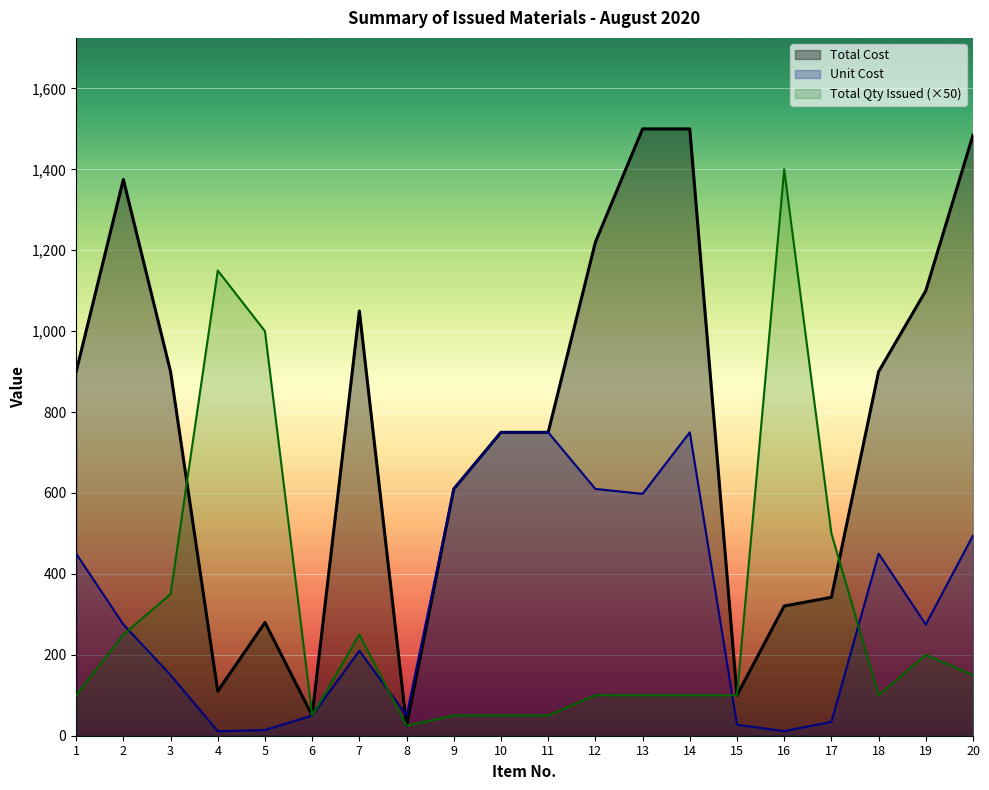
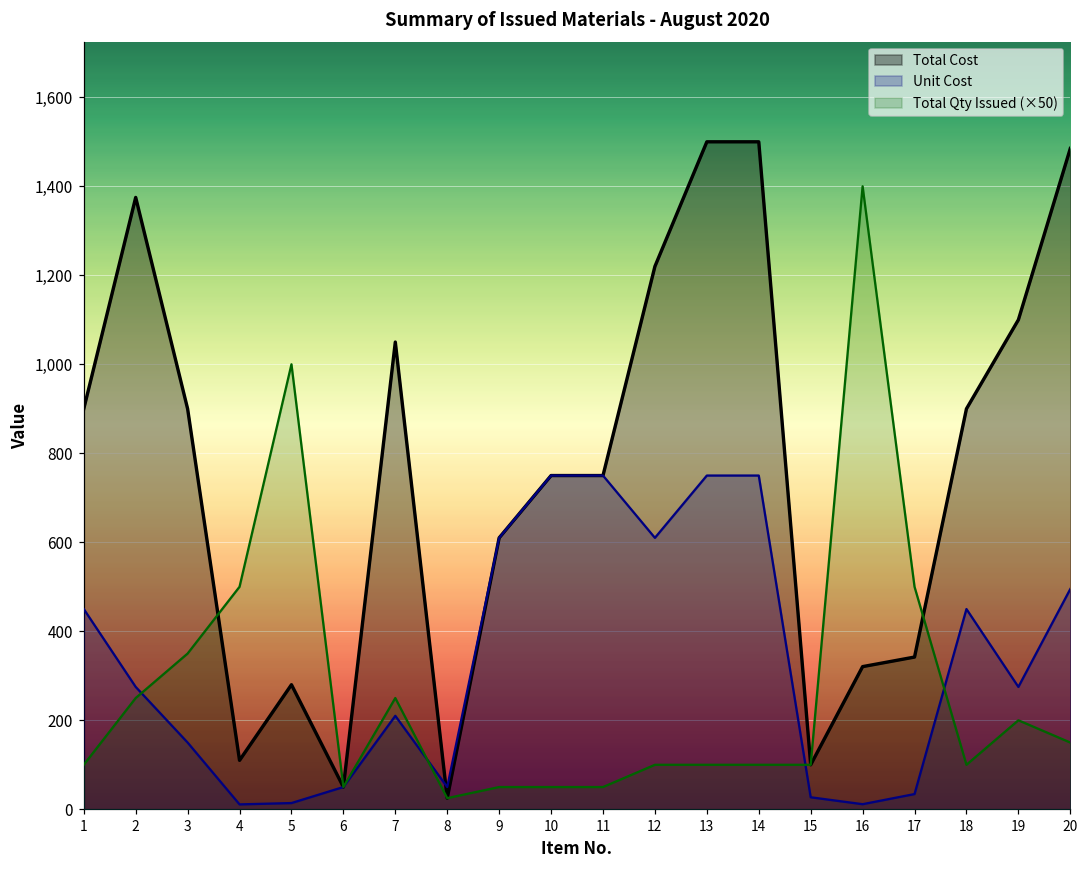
  {
    "Total Cost": {
      "1": "900",
      "2": "1,380",
      "3": "900",
      "4": "110",
      "5": "280",
      "7": "1,050",
      "12": "1,220",
      "13": "1,500",
      "14": "1,500",
      "16": "320",
      "17": "340",
      "18": "900",
      "19": "1,100",
      "20": "1,490"
    },
    "Unit Cost": {
      "1": "450",
      "2": "280",
      "3": "150",
      "4": "10",
      "5": "10",
      "7": "210",
      "8": "50",
      "12": "610",
-     "13": "600",
+     "13": "750",
      "14": "750",
      "15": "30",
      "16": "10",
      "17": "30",
      "18": "450",
      "19": "280",
      "20": "500"
    },
    "Total Qty Issued (×50)": {
      "1": "100",
      "2": "250",
      "3": "350",
-     "4": "1,150",
+     "4": "500",
      "5": "1,000",
      "7": "250",
      "9": "50",
      "10": "50",
      "11": "50",
      "12": "100",
      "13": "100",
      "14": "100",
      "16": "1,400",
      "17": "500",
      "18": "100",
      "19": "200",
      "20": "150"
    }
  }
